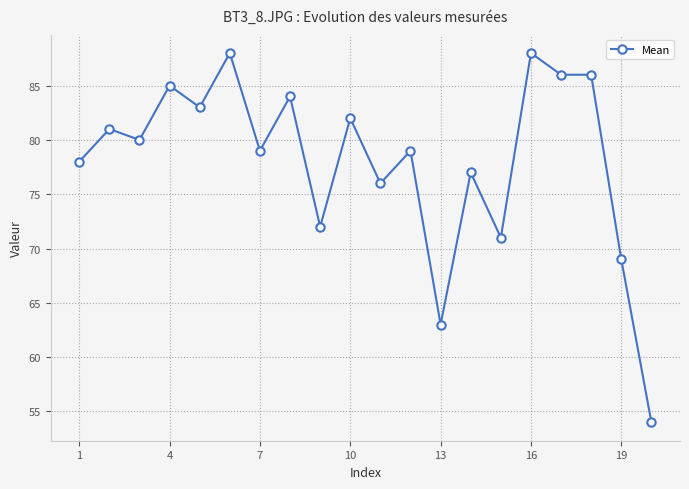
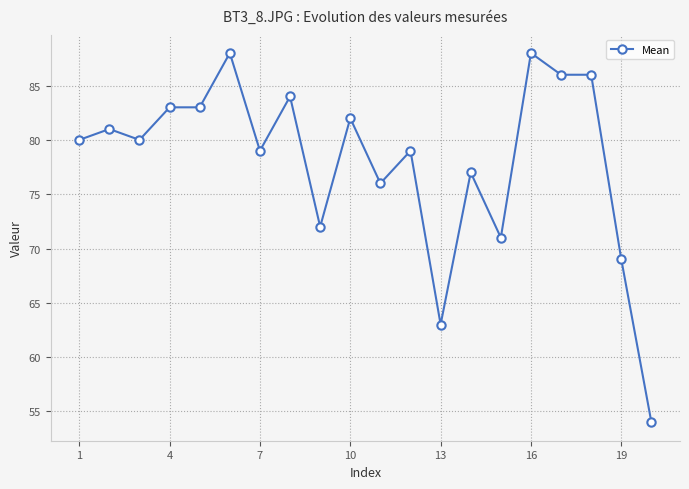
  {
-   "1": 78,
-   "4": 85,
+   "1": 80,
+   "4": 83,
    "7": 79,
    "10": 82,
    "13": 63,
    "16": 88,
    "19": 69
  }
